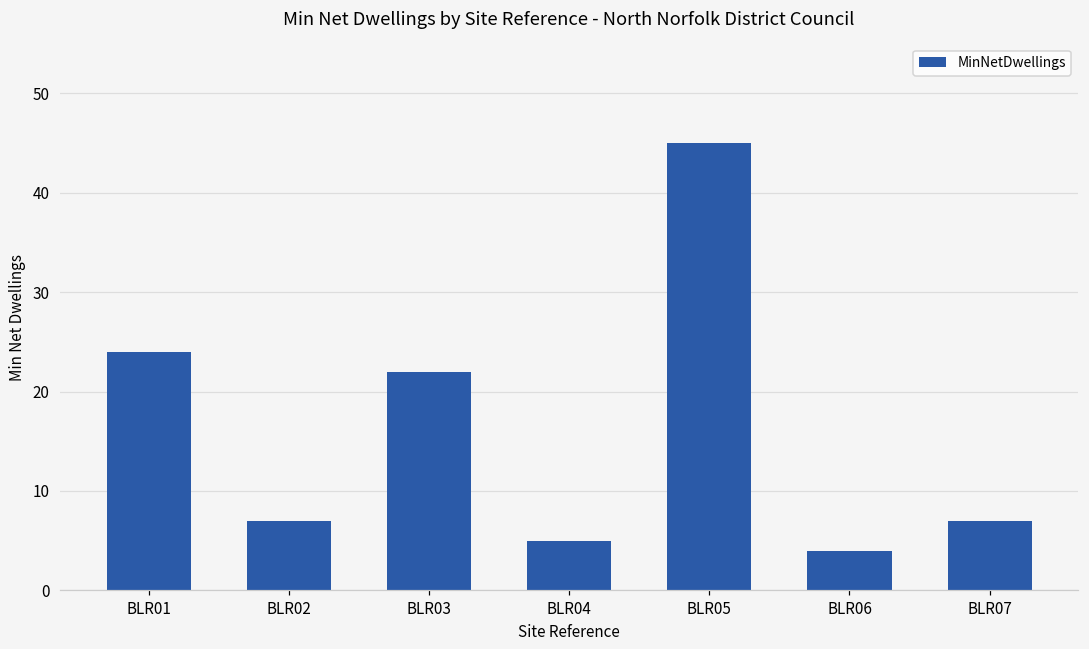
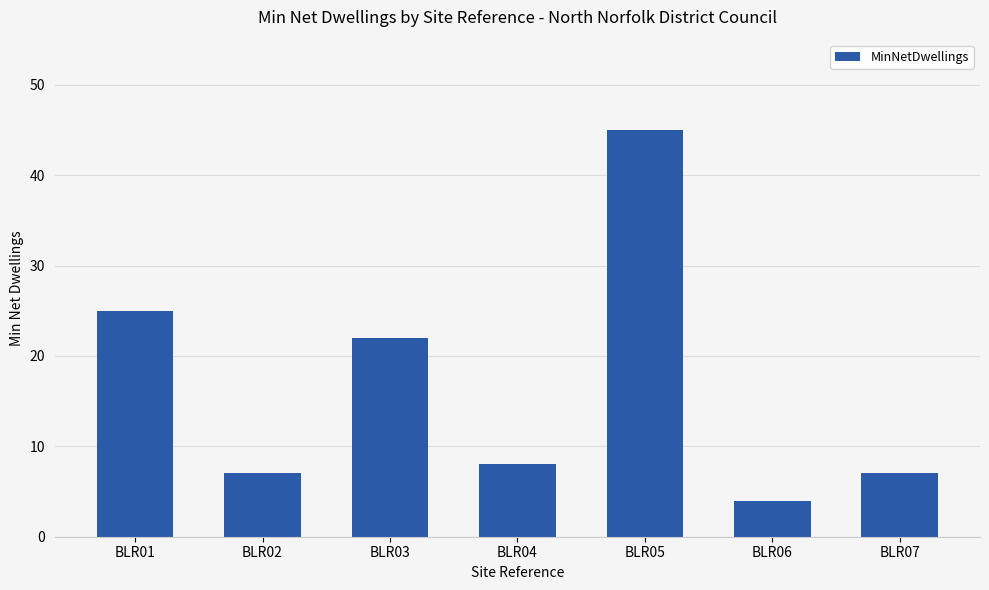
  {
-   "BLR01": 24,
+   "BLR01": 25,
    "BLR02": 7,
    "BLR03": 22,
-   "BLR04": 5,
+   "BLR04": 8,
    "BLR05": 45,
    "BLR06": 4,
    "BLR07": 7
  }
